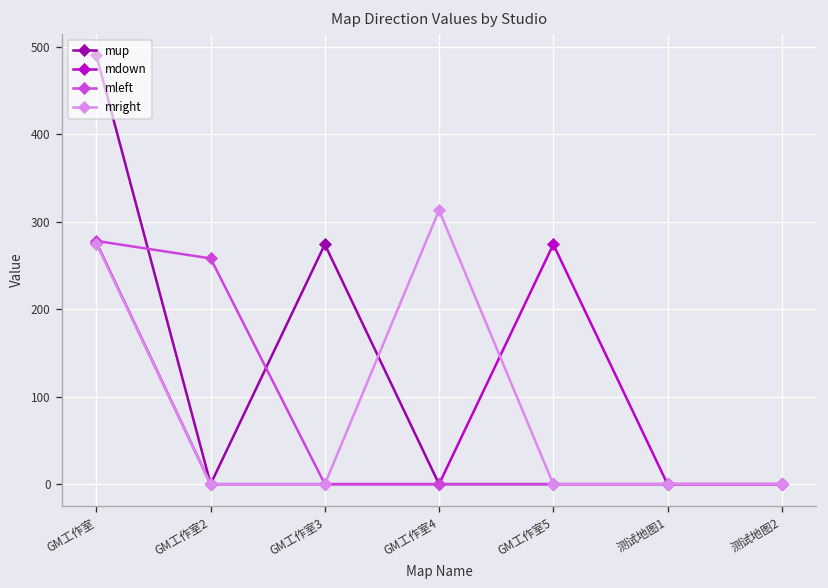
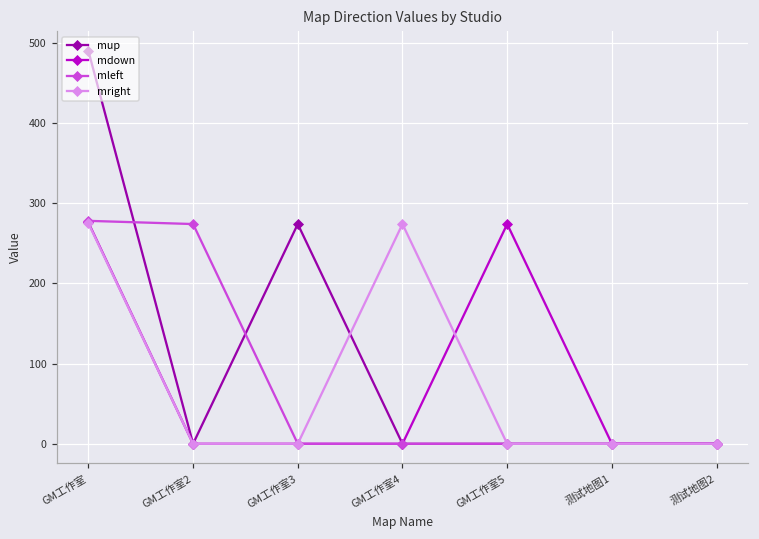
  {
    "mleft": {
-     "GM工作室2": 260
+     "GM工作室2": 270
    },
    "mright": {
-     "GM工作室4": 310
+     "GM工作室4": 270
    }
  }
